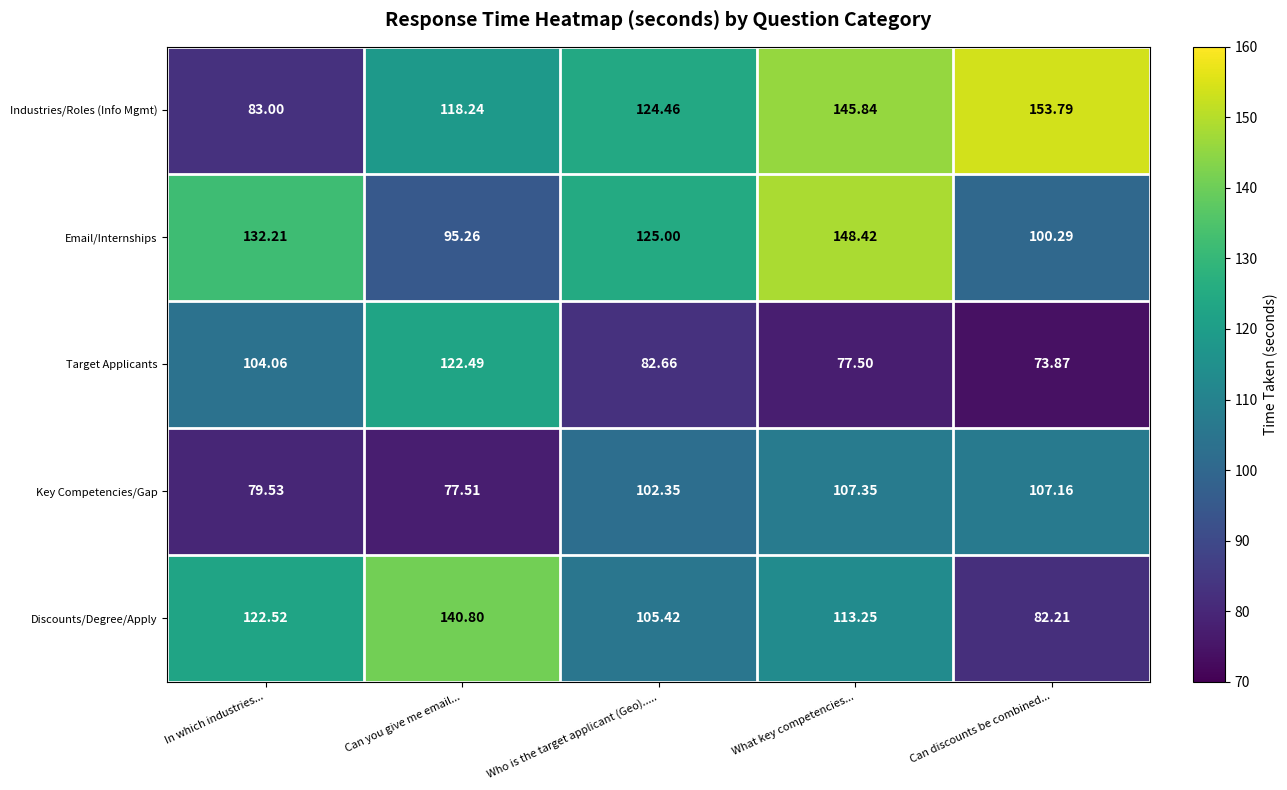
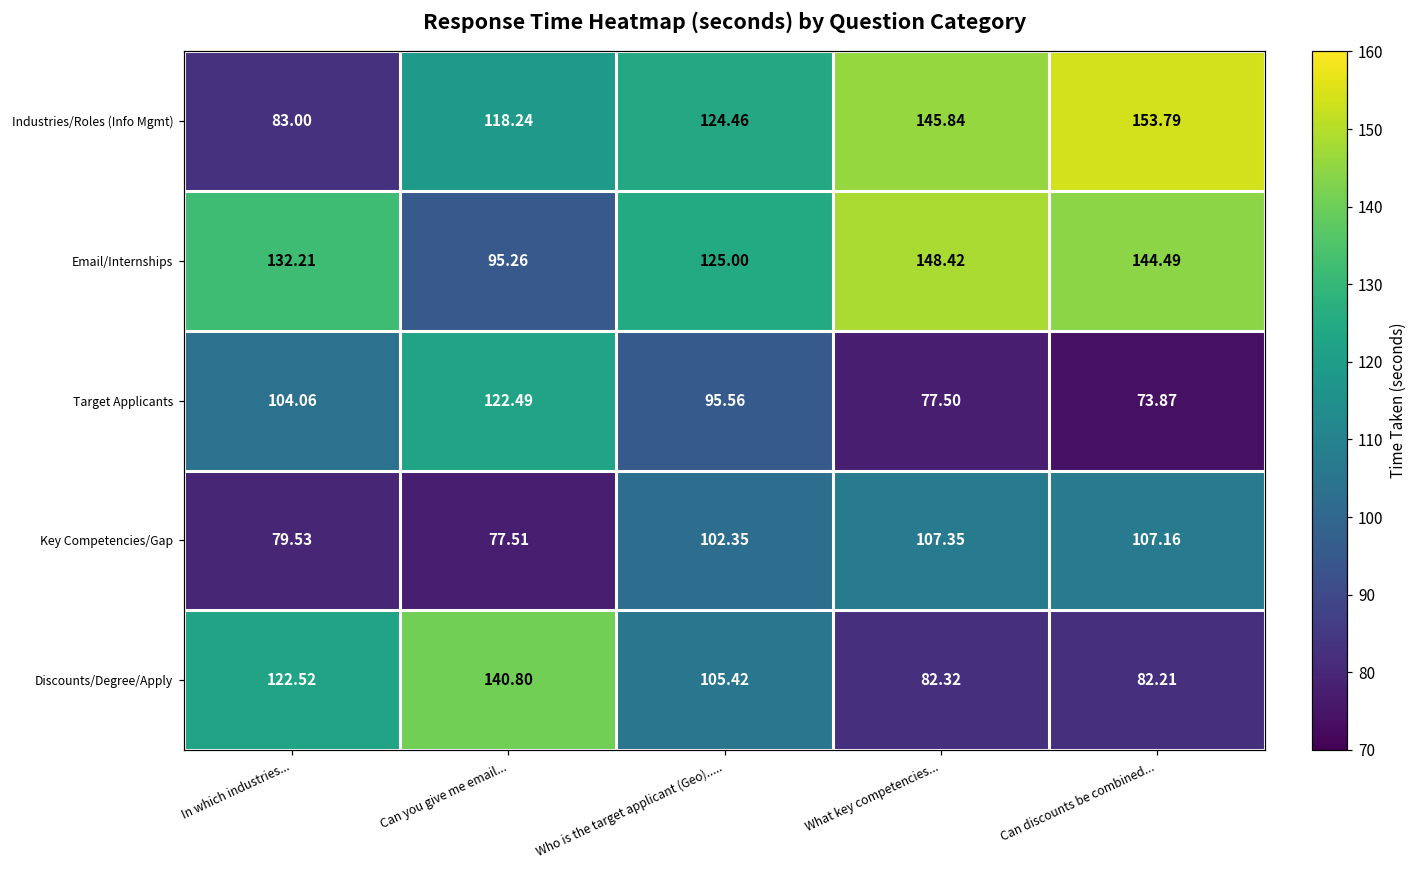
  {
    "Industries/Roles (Info Mgmt)": {
      "In which industries...": 83.00,
      "Can you give me email...": 118.24,
      "Who is the target applicant (Geo).....": 124.46,
      "What key competencies...": 145.84,
      "Can discounts be combined...": 153.79
    },
    "Email/Internships": {
      "In which industries...": 132.21,
      "Can you give me email...": 95.26,
      "Who is the target applicant (Geo).....": 125.00,
      "What key competencies...": 148.42,
-     "Can discounts be combined...": 100.29
+     "Can discounts be combined...": 144.49
    },
    "Target Applicants": {
      "In which industries...": 104.06,
      "Can you give me email...": 122.49,
-     "Who is the target applicant (Geo).....": 82.66,
+     "Who is the target applicant (Geo).....": 95.56,
      "What key competencies...": 77.50,
      "Can discounts be combined...": 73.87
    },
    "Key Competencies/Gap": {
      "In which industries...": 79.53,
      "Can you give me email...": 77.51,
      "Who is the target applicant (Geo).....": 102.35,
      "What key competencies...": 107.35,
      "Can discounts be combined...": 107.16
    },
    "Discounts/Degree/Apply": {
      "In which industries...": 122.52,
      "Can you give me email...": 140.80,
      "Who is the target applicant (Geo).....": 105.42,
-     "What key competencies...": 113.25,
+     "What key competencies...": 82.32,
      "Can discounts be combined...": 82.21
    }
  }
